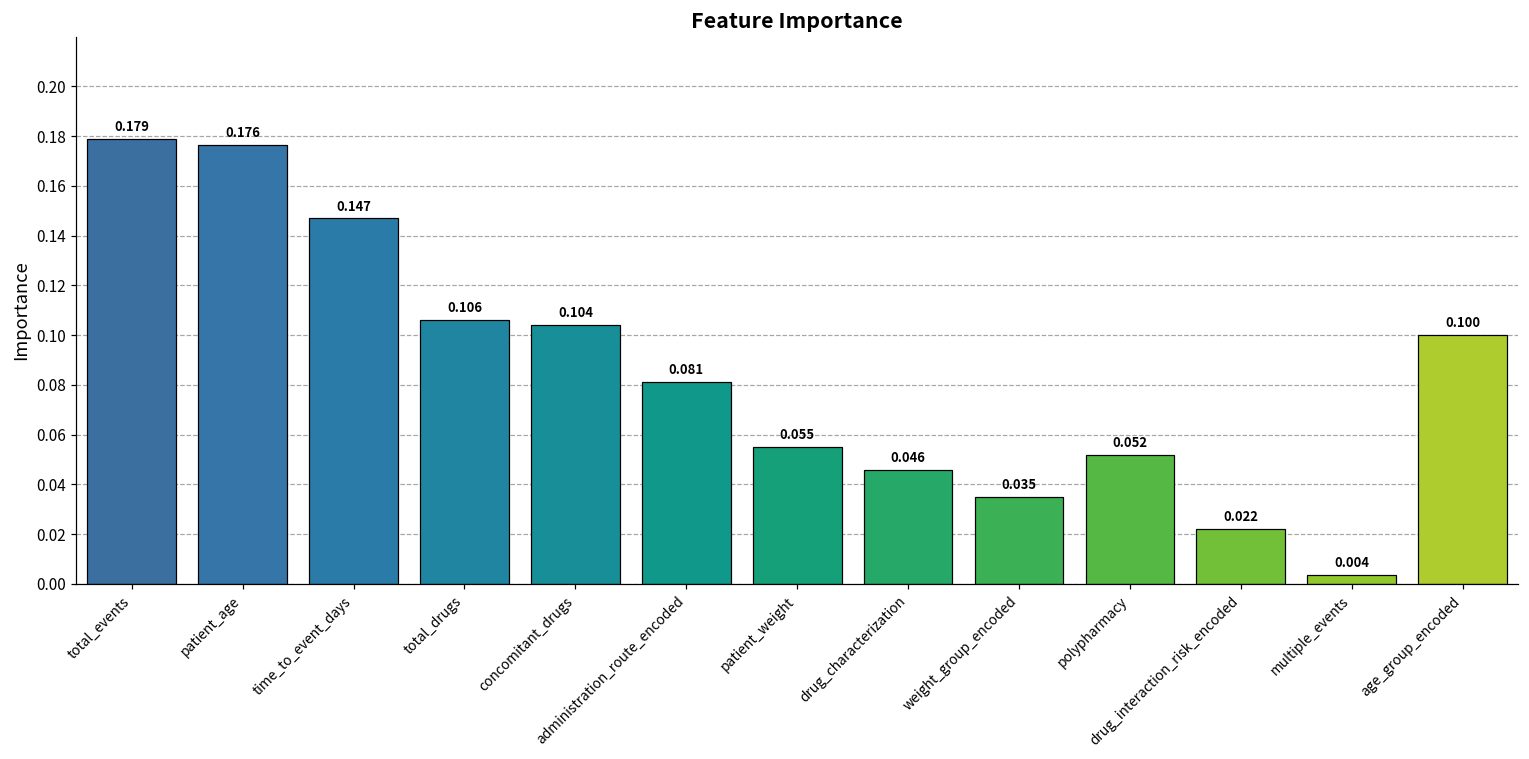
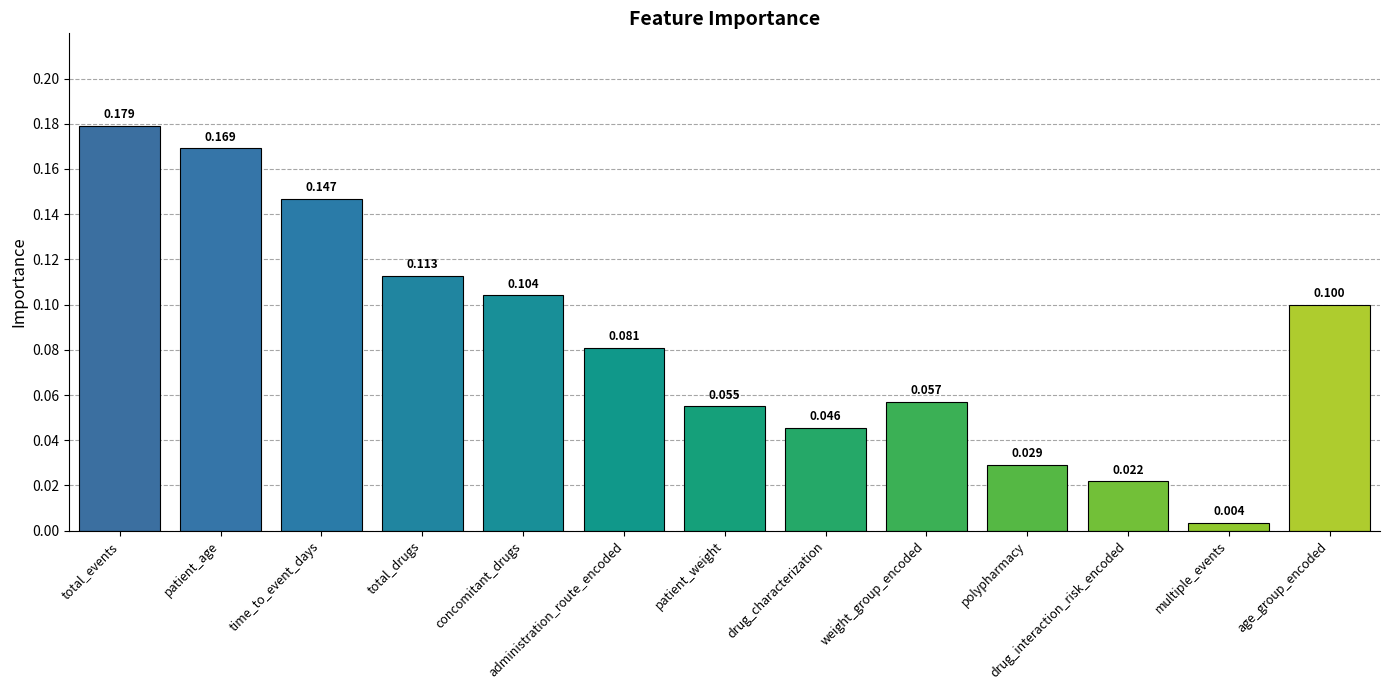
  {
    "total_events": 0.179,
-   "patient_age": 0.176,
+   "patient_age": 0.169,
    "time_to_event_days": 0.147,
-   "total_drugs": 0.106,
+   "total_drugs": 0.113,
    "concomitant_drugs": 0.104,
    "administration_route_encoded": 0.081,
    "patient_weight": 0.055,
    "drug_characterization": 0.046,
-   "weight_group_encoded": 0.035,
-   "polypharmacy": 0.052,
+   "weight_group_encoded": 0.057,
+   "polypharmacy": 0.029,
    "drug_interaction_risk_encoded": 0.022,
    "multiple_events": 0.004,
    "age_group_encoded": 0.100
  }
